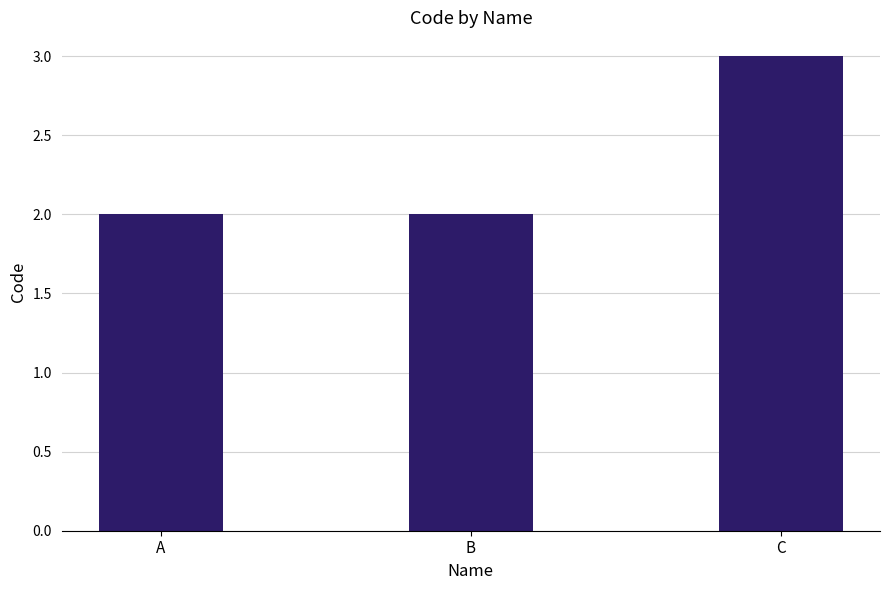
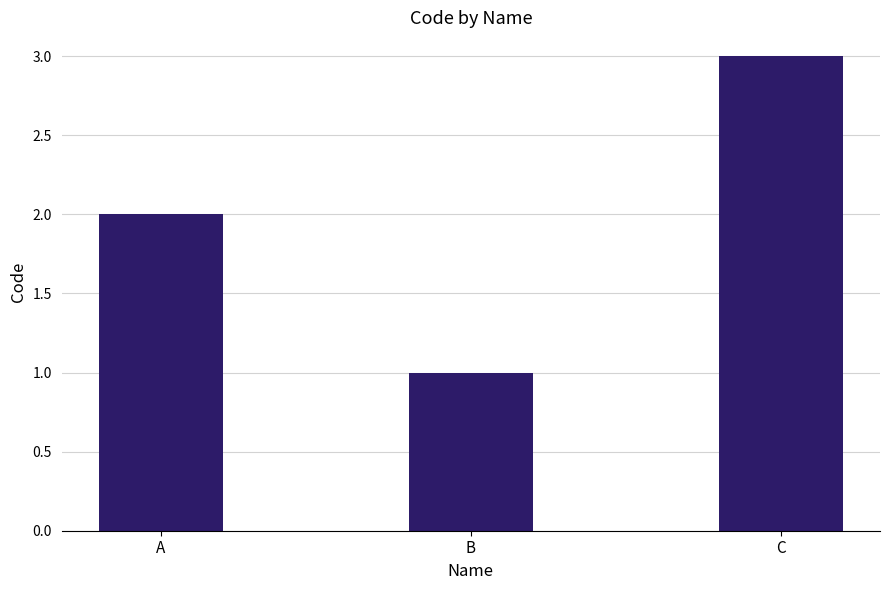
  {
    "A": 2,
-   "B": 2,
+   "B": 1,
    "C": 3
  }
